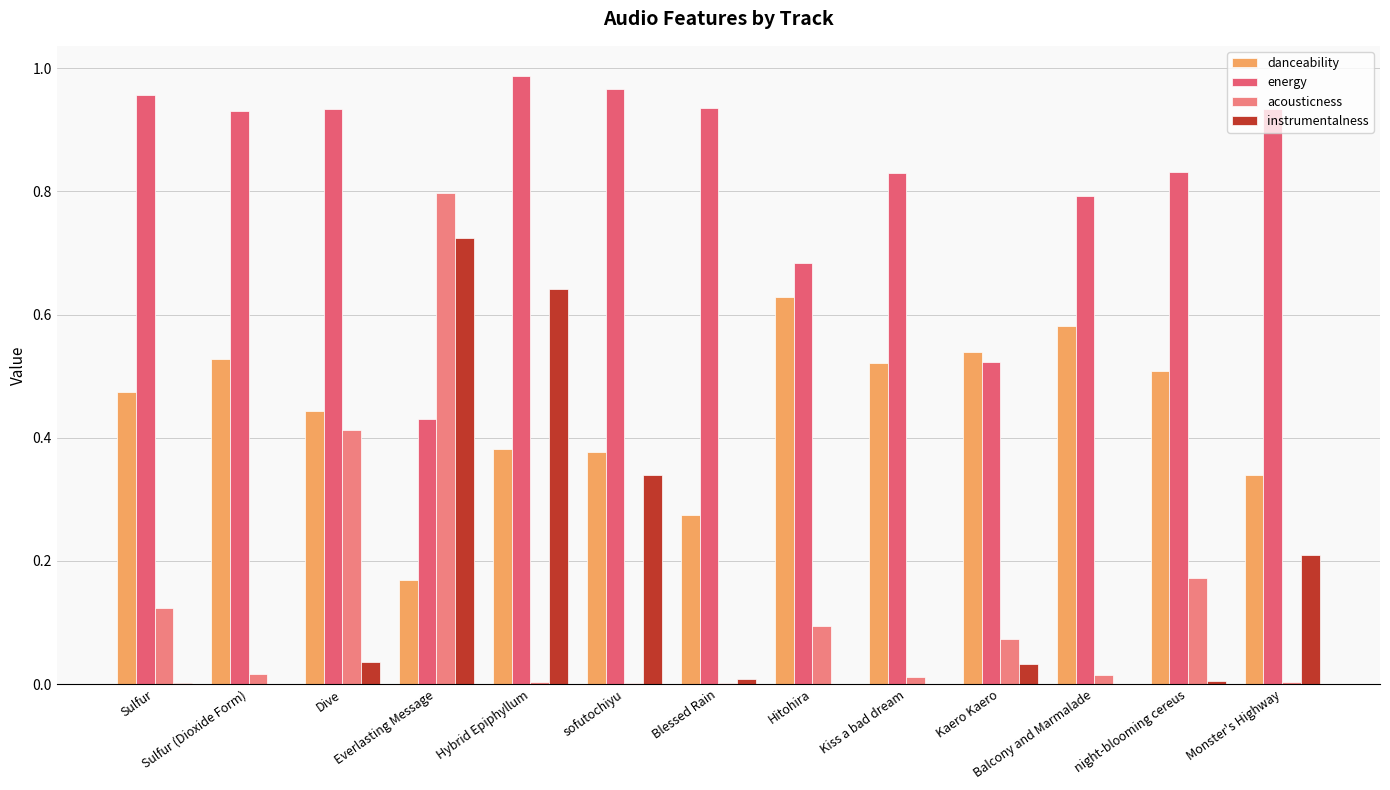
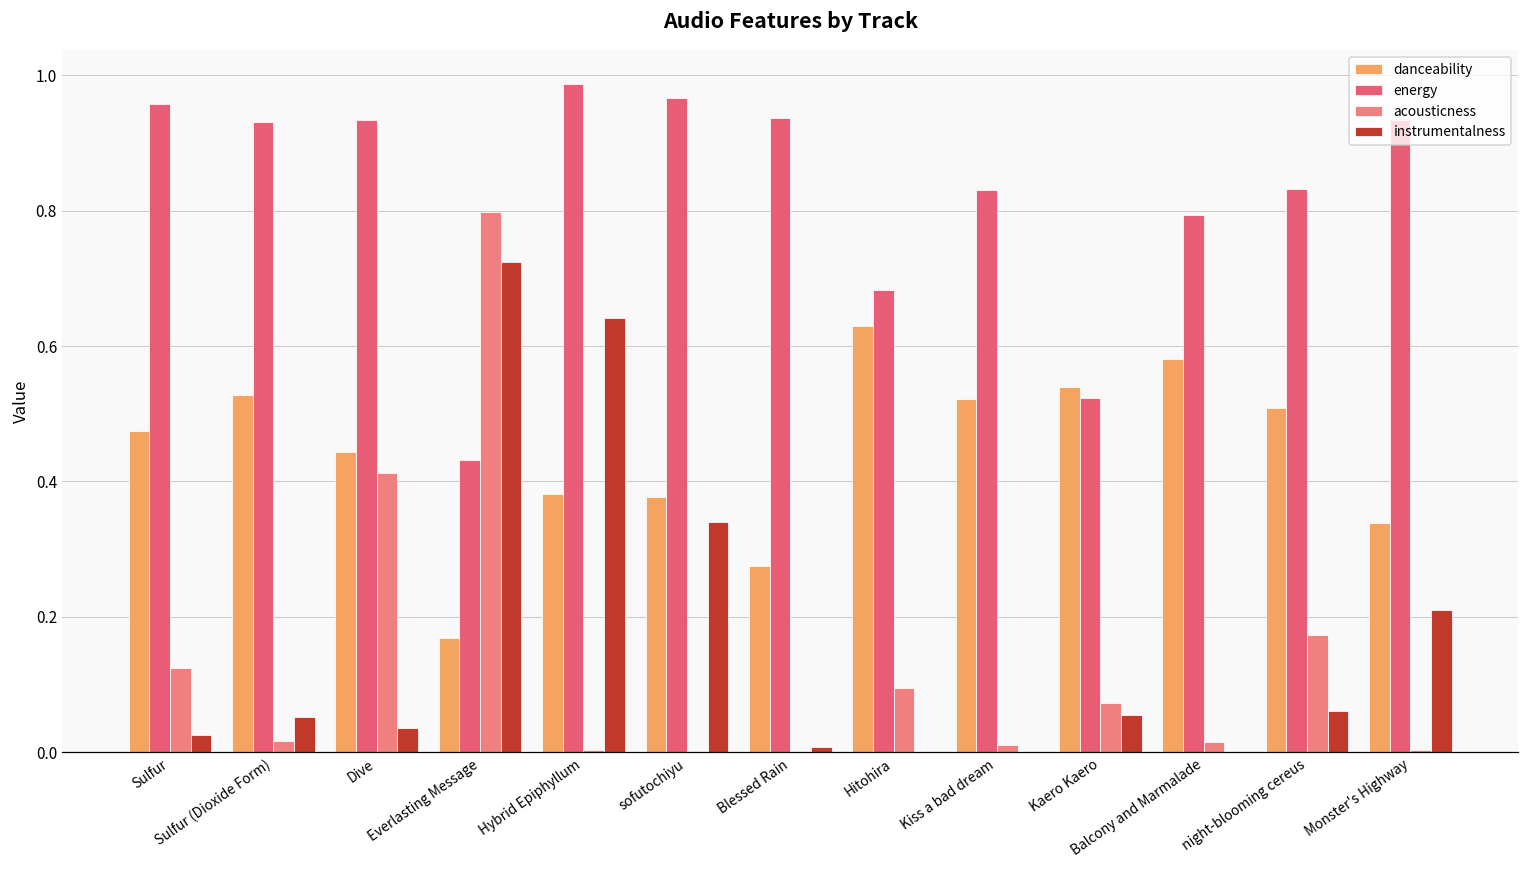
  {
    "instrumentalness": {
-     "Sulfur": 0.00,
-     "Sulfur (Dioxide Form)": 0.00,
+     "Sulfur": 0.03,
+     "Sulfur (Dioxide Form)": 0.05,
      "Dive": 0.04,
      "Everlasting Message": 0.72,
      "Hybrid Epiphyllum": 0.64,
      "sofutochiyu": 0.34,
      "Blessed Rain": 0.01,
-     "Kaero Kaero": 0.03,
+     "Kaero Kaero": 0.06,
      "Balcony and Marmalade": 0.00,
-     "night-blooming cereus": 0.01,
+     "night-blooming cereus": 0.06,
      "Monster's Highway": 0.21
    }
  }
